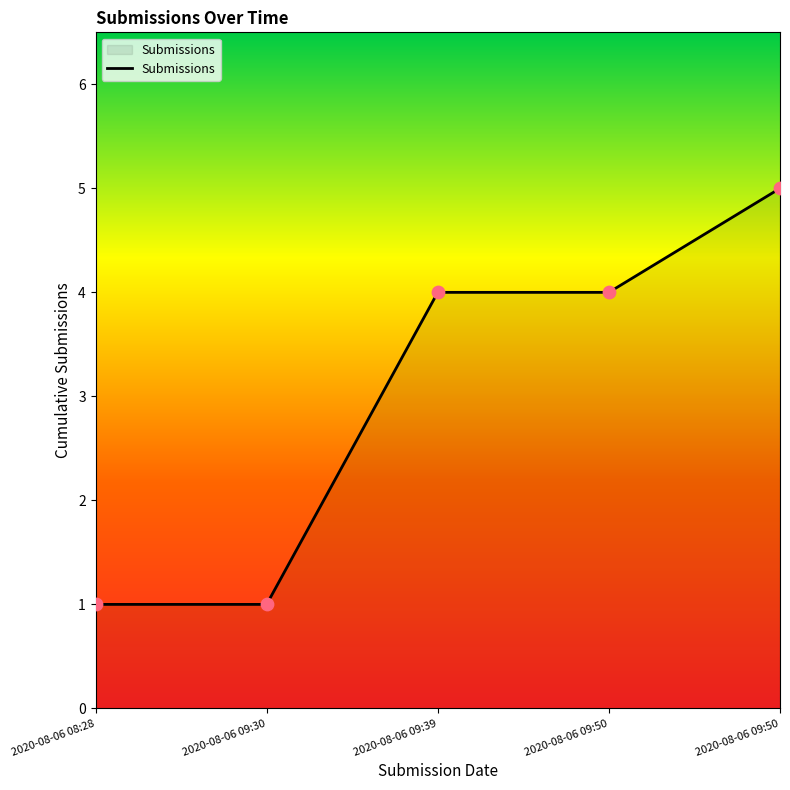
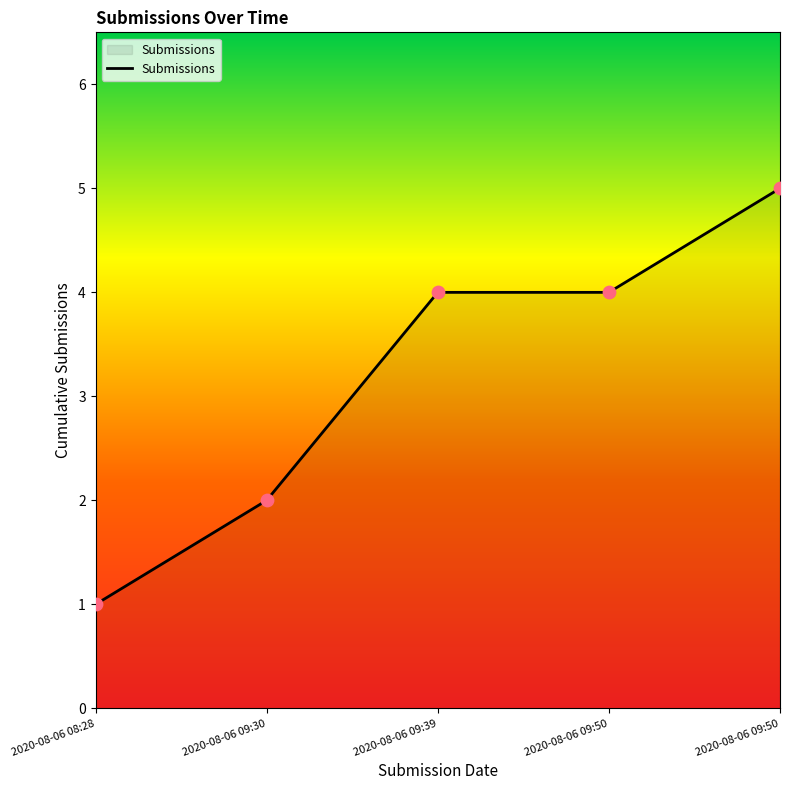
  {
    "2020-08-06 08:28": 1,
-   "2020-08-06 09:30": 1,
+   "2020-08-06 09:30": 2,
    "2020-08-06 09:39": 4
  }
